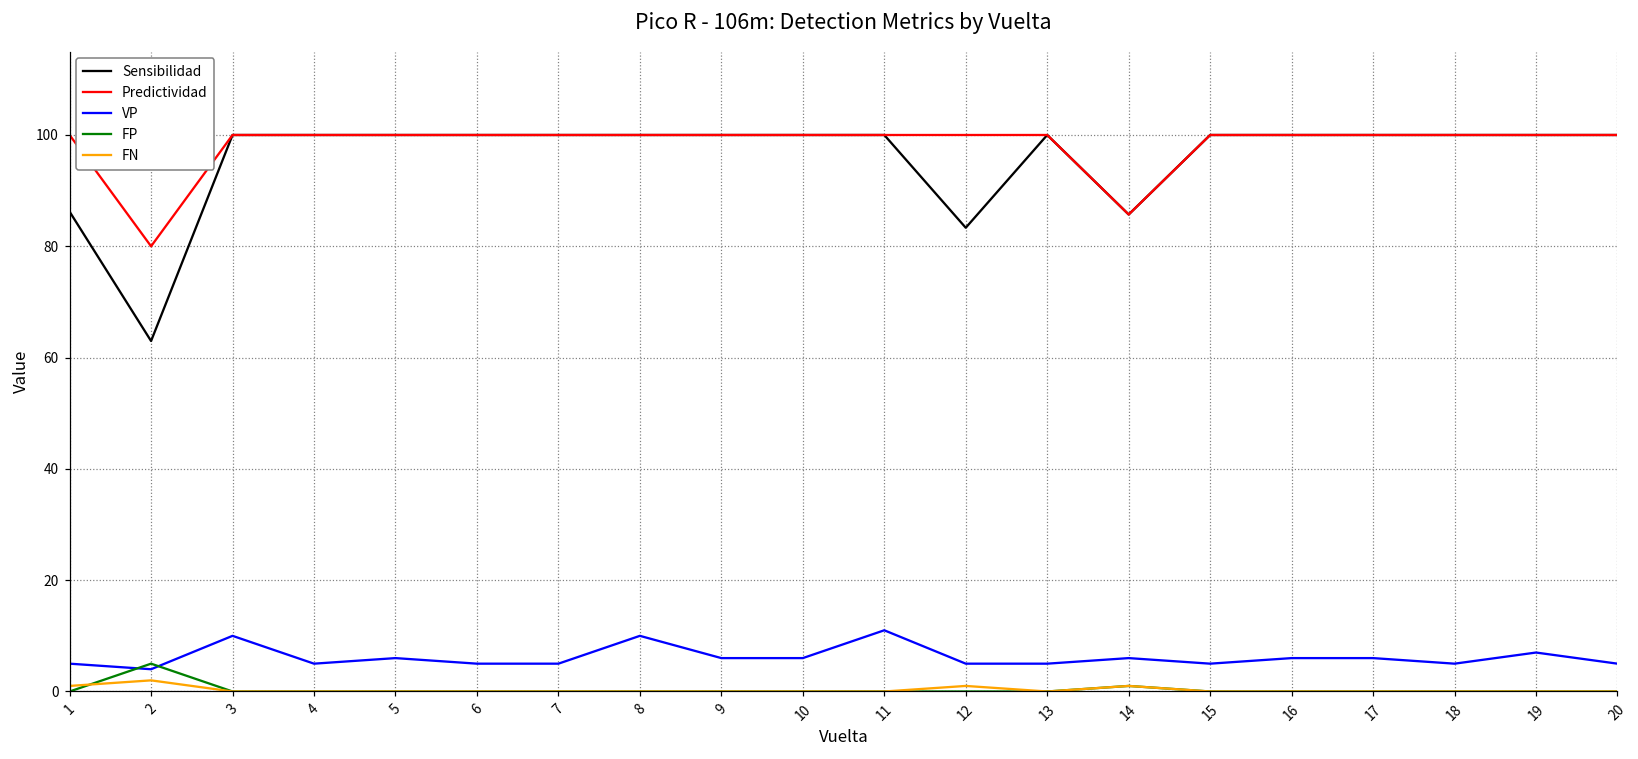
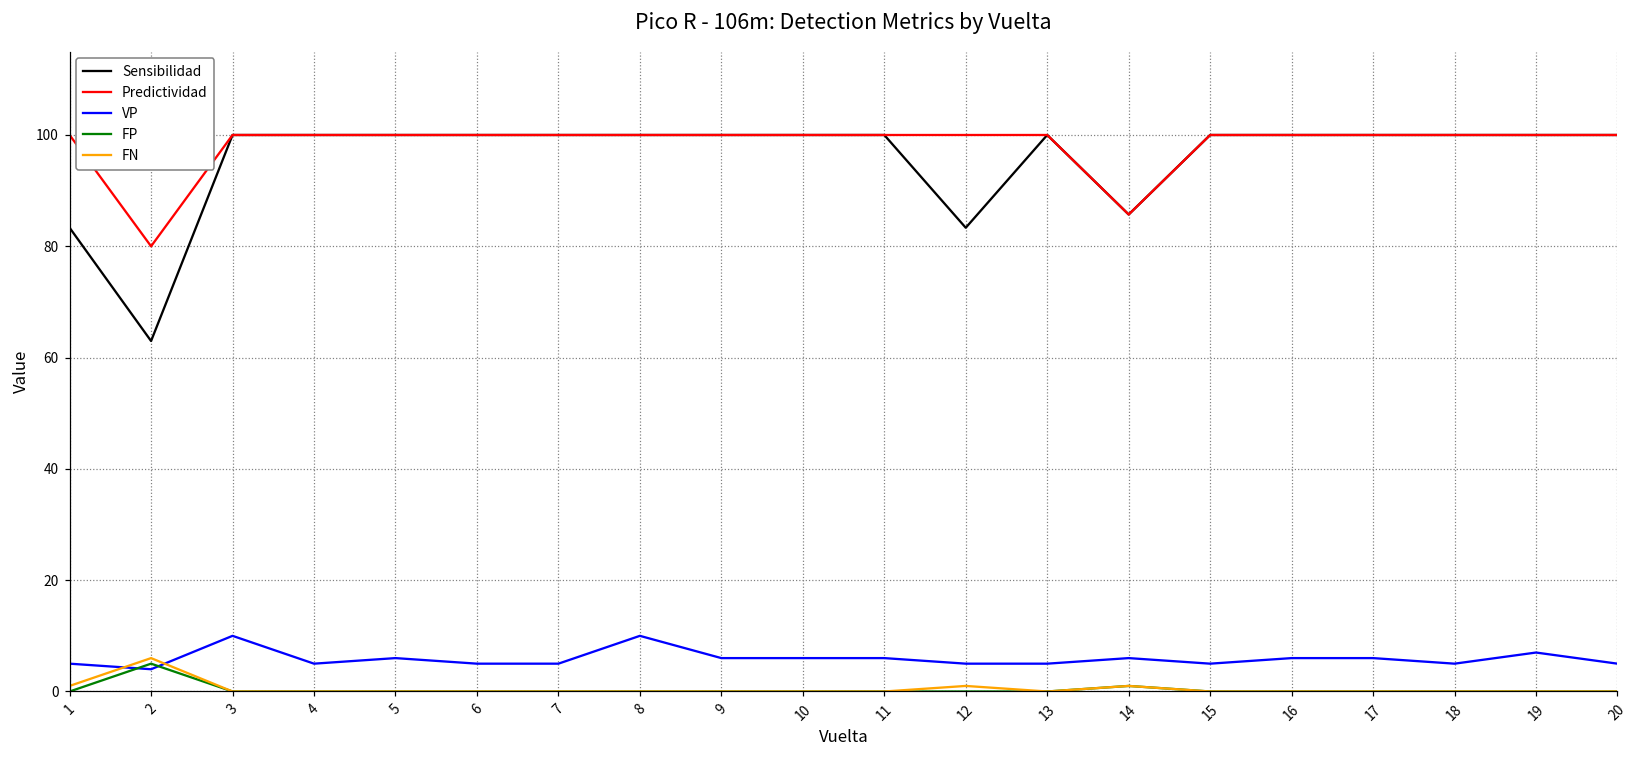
  {
    "Sensibilidad": {
-     "1": 86,
+     "1": 83,
      "2": 63,
      "12": 83
    },
    "Predictividad": {
      "1": 100,
      "2": 80,
      "12": 100
    },
    "VP": {
      "1": 5,
      "2": 4,
      "3": 10,
      "4": 5,
      "5": 6,
      "6": 5,
      "7": 5,
      "8": 10,
      "9": 6,
      "10": 6,
-     "11": 11,
+     "11": 6,
      "12": 5,
      "13": 5,
      "14": 6,
      "15": 5,
      "16": 6,
      "17": 6,
      "18": 5,
      "19": 7,
      "20": 5
    },
    "FP": {
      "1": 0,
      "2": 5,
      "12": 0
    },
    "FN": {
      "1": 1,
-     "2": 2,
+     "2": 6,
      "12": 1
    }
  }
